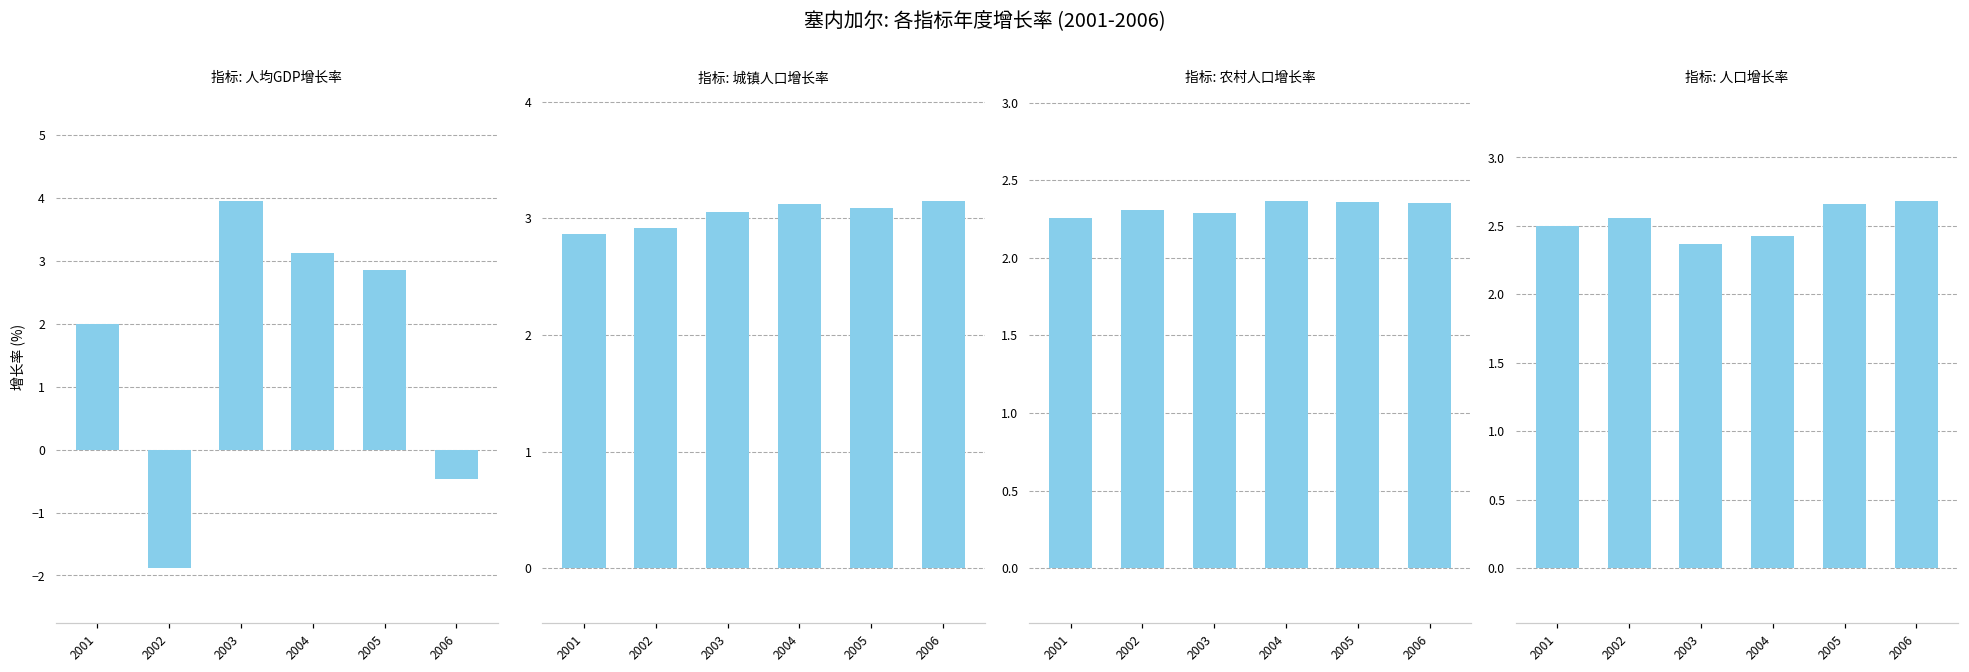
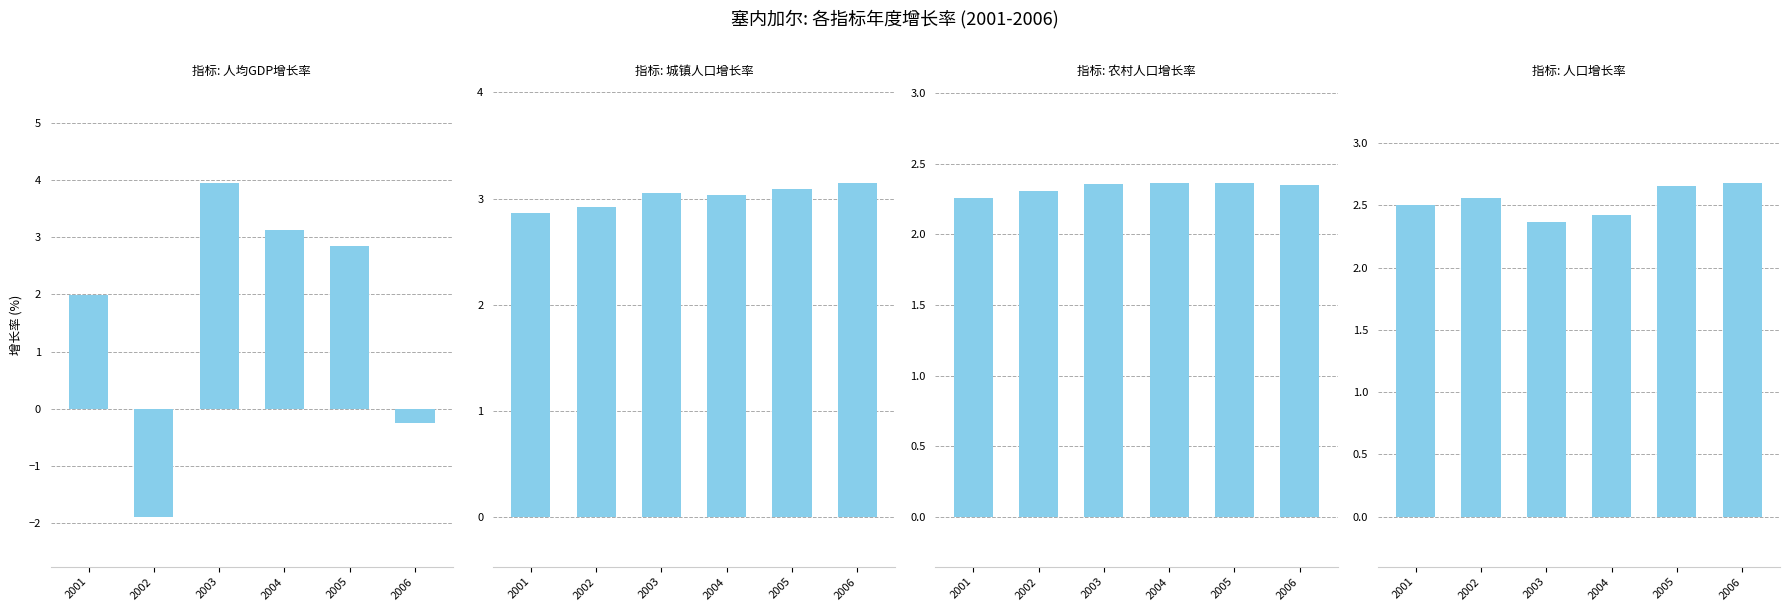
  {
    "指标: 人均GDP增长率": {
      "2001": 2.0,
      "2002": -1.9,
      "2003": 3.9,
      "2004": 3.1,
      "2005": 2.9,
-     "2006": -0.5
+     "2006": -0.2
    },
    "指标: 城镇人口增长率": {
      "2001": 2.86,
      "2002": 2.92,
      "2003": 3.05,
-     "2004": 3.12,
+     "2004": 3.03,
      "2005": 3.09,
      "2006": 3.14
    },
    "指标: 农村人口增长率": {
      "2001": 2.26,
      "2002": 2.31,
-     "2003": 2.29,
+     "2003": 2.36,
      "2004": 2.36,
      "2005": 2.36,
      "2006": 2.35
    },
    "指标: 人口增长率": {
      "2001": 2.50,
      "2002": 2.56,
      "2003": 2.37,
      "2004": 2.42,
      "2005": 2.66,
      "2006": 2.68
    }
  }
